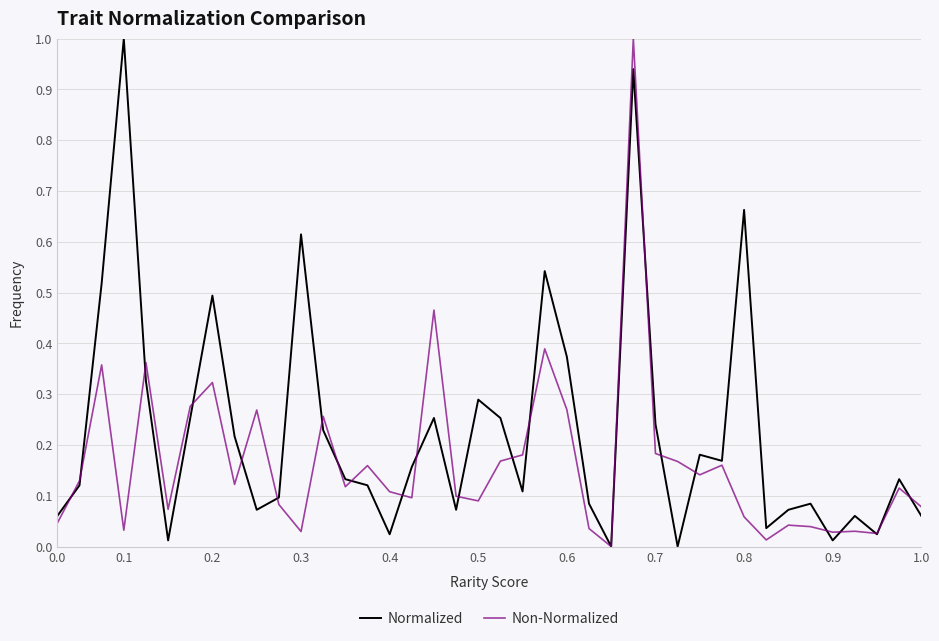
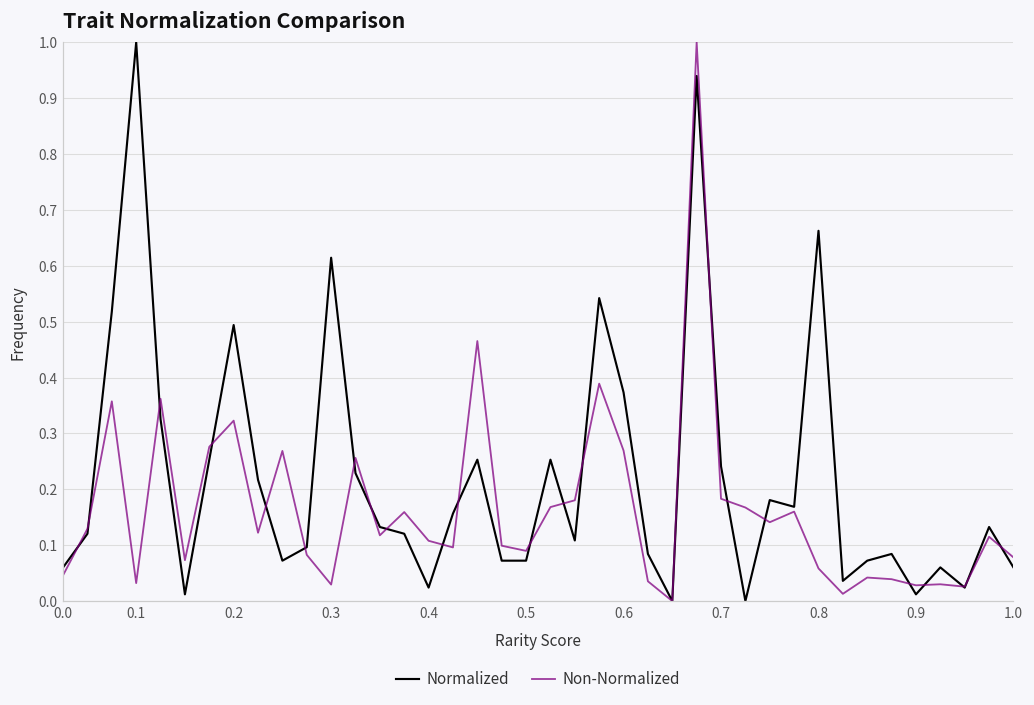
  {
    "Normalized": {
      "0.0": 0.06,
      "0.1": 1.00,
      "0.2": 0.49,
      "0.3": 0.61,
      "0.4": 0.02,
-     "0.5": 0.29,
+     "0.5": 0.07,
      "0.6": 0.37,
      "0.7": 0.24,
      "0.8": 0.66,
      "0.9": 0.01,
      "1.0": 0.06
    },
    "Non-Normalized": {
      "0.0": 0.05,
      "0.1": 0.03,
      "0.2": 0.32,
      "0.3": 0.03,
      "0.4": 0.11,
      "0.5": 0.09,
      "0.6": 0.27,
      "0.7": 0.18,
      "0.8": 0.06,
      "0.9": 0.03,
      "1.0": 0.08
    }
  }
